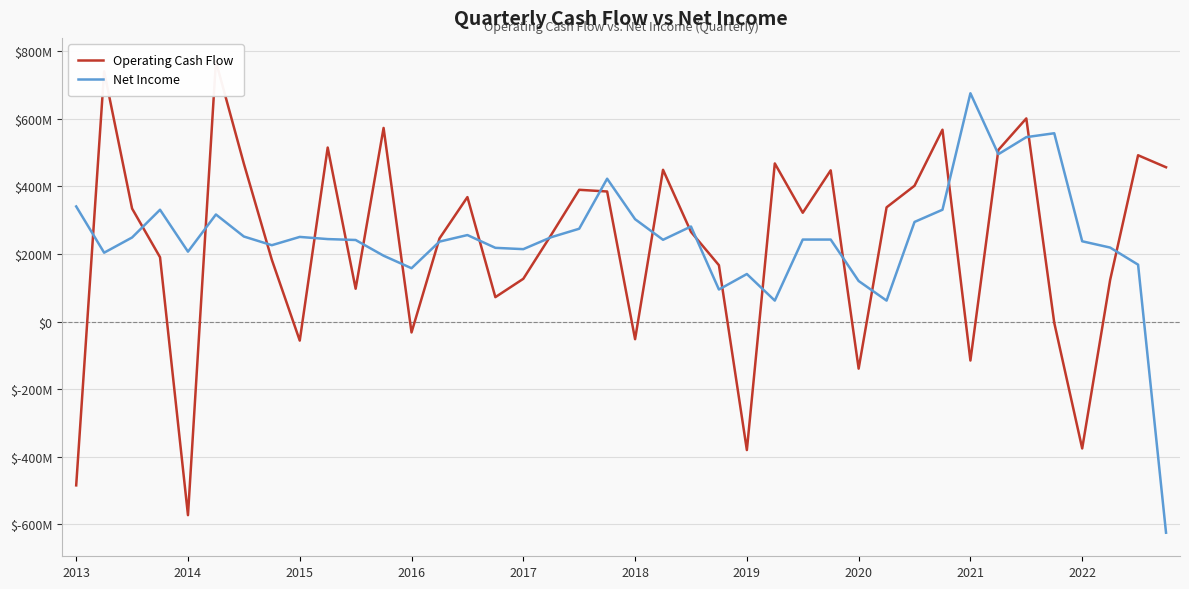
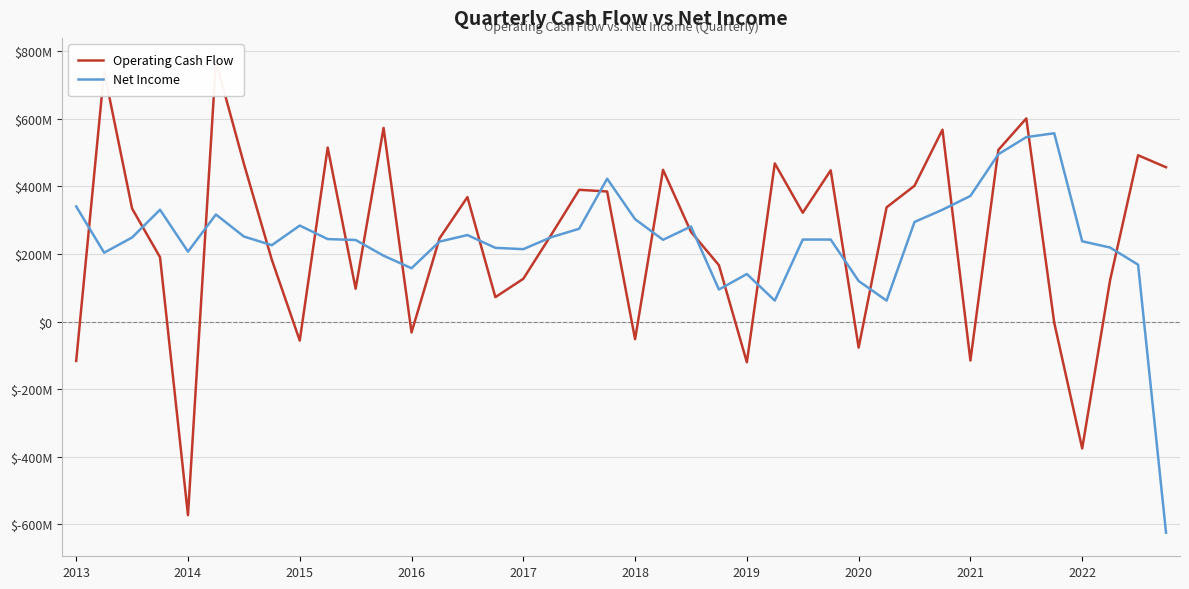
  {
    "Operating Cash Flow": {
-     "2013": "$-480000000",
+     "2013": "$-120000000",
      "2014": "$-570000000",
      "2015": "$-60000000",
      "2016": "$-30000000",
      "2017": "$130000000",
      "2018": "$-50000000",
-     "2019": "$-380000000",
-     "2020": "$-140000000",
+     "2019": "$-120000000",
+     "2020": "$-80000000",
      "2021": "$-120000000",
      "2022": "$-380000000"
    },
    "Net Income": {
      "2013": "$340000000",
      "2014": "$210000000",
-     "2015": "$250000000",
+     "2015": "$280000000",
      "2016": "$160000000",
      "2017": "$210000000",
      "2018": "$300000000",
      "2019": "$140000000",
      "2020": "$120000000",
-     "2021": "$680000000",
+     "2021": "$370000000",
      "2022": "$240000000"
    }
  }
